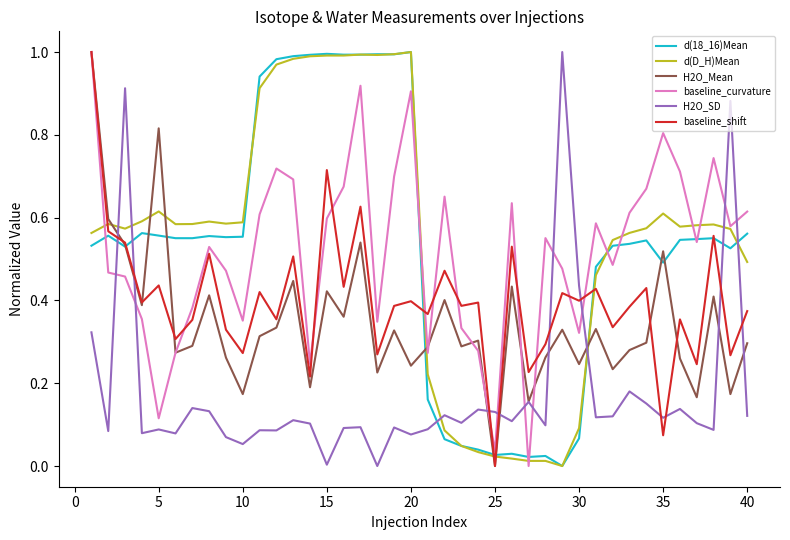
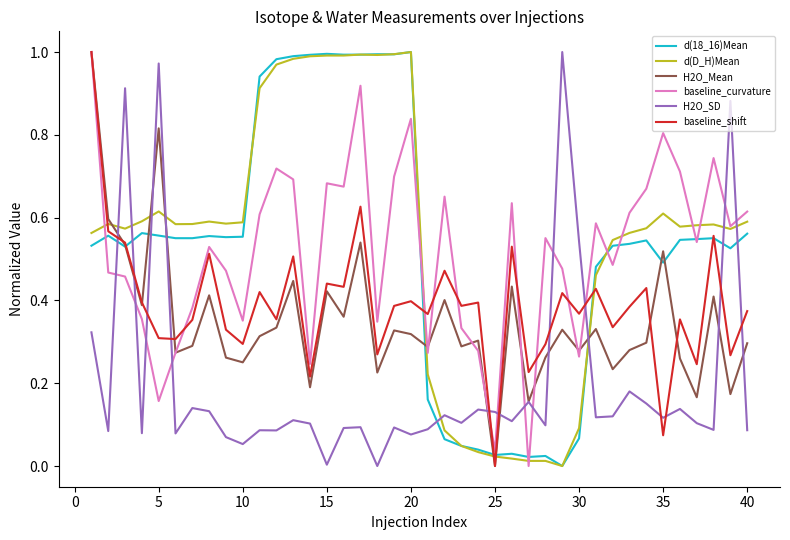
  {
    "d(18_16)Mean": {
      "5": 0.56,
      "10": 0.55,
      "30": 0.07,
      "35": 0.49,
      "40": 0.56
    },
    "d(D_H)Mean": {
      "5": 0.61,
      "10": 0.59,
      "30": 0.09,
      "35": 0.61,
-     "40": 0.49
+     "40": 0.59
    },
    "H2O_Mean": {
      "5": 0.82,
-     "10": 0.17,
+     "10": 0.25,
      "15": 0.42,
-     "20": 0.24,
-     "30": 0.25,
+     "20": 0.32,
+     "30": 0.28,
      "35": 0.52,
      "40": 0.30
    },
    "baseline_curvature": {
-     "5": 0.12,
+     "5": 0.16,
      "10": 0.35,
-     "15": 0.60,
-     "20": 0.91,
+     "15": 0.68,
+     "20": 0.84,
      "25": 0.04,
-     "30": 0.32,
+     "30": 0.26,
      "35": 0.80,
      "40": 0.61
    },
    "H2O_SD": {
-     "5": 0.09,
+     "5": 0.97,
      "10": 0.05,
      "15": 0.00,
      "20": 0.08,
      "25": 0.13,
-     "30": 0.44,
+     "30": 0.54,
      "35": 0.12,
-     "40": 0.12
+     "40": 0.09
    },
    "baseline_shift": {
-     "5": 0.44,
-     "10": 0.27,
-     "15": 0.71,
+     "5": 0.31,
+     "10": 0.29,
+     "15": 0.44,
      "20": 0.40,
-     "30": 0.40,
+     "30": 0.37,
      "35": 0.07,
      "40": 0.37
    }
  }
